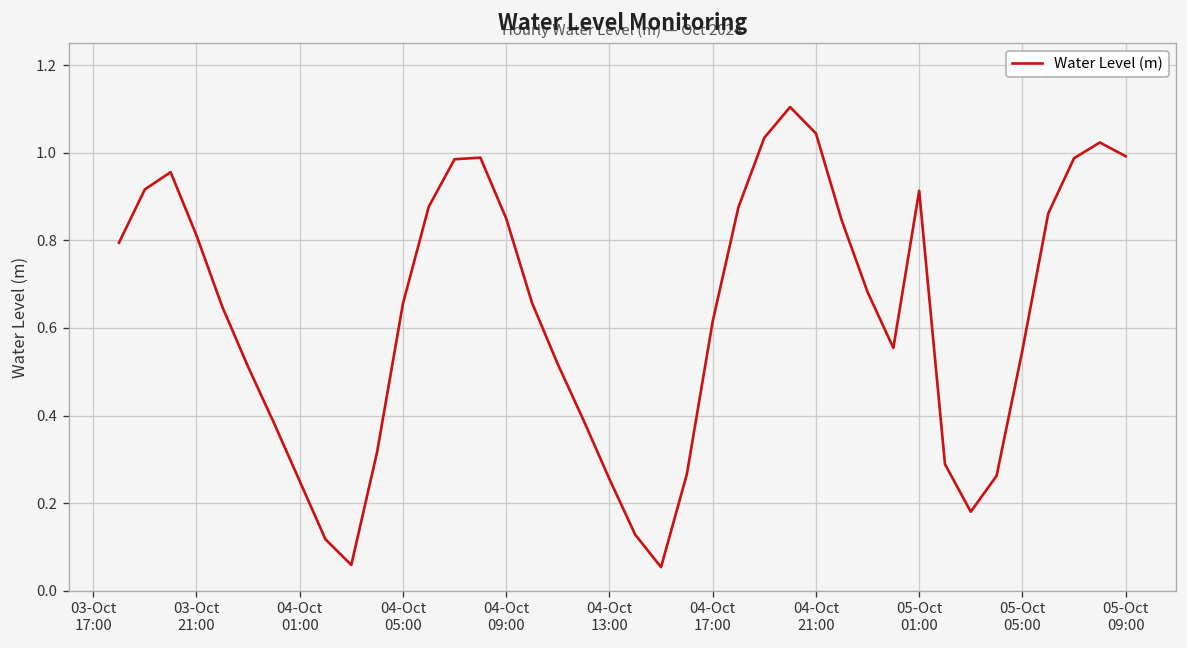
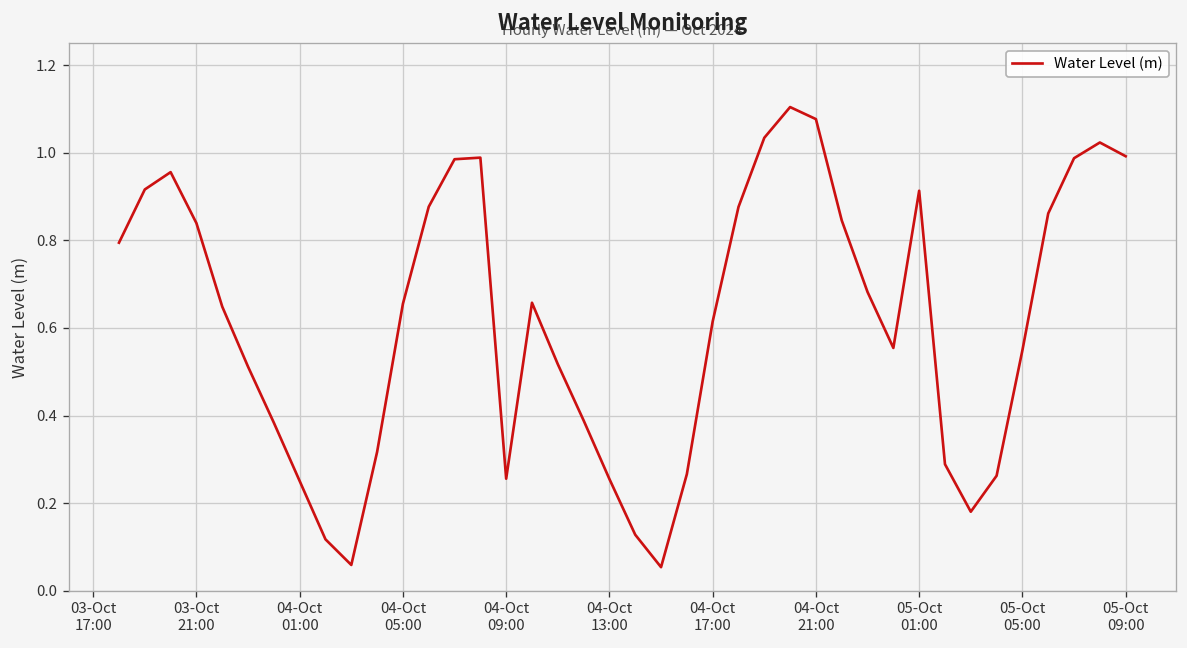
  {
-   "03-Oct 21:00": 0.81,
+   "03-Oct 21:00": 0.84,
    "04-Oct 01:00": 0.25,
    "04-Oct 05:00": 0.66,
-   "04-Oct 09:00": 0.85,
+   "04-Oct 09:00": 0.26,
    "04-Oct 13:00": 0.26,
    "04-Oct 17:00": 0.61,
-   "04-Oct 21:00": 1.04,
+   "04-Oct 21:00": 1.08,
    "05-Oct 01:00": 0.91,
    "05-Oct 05:00": 0.55,
    "05-Oct 09:00": 0.99
  }
